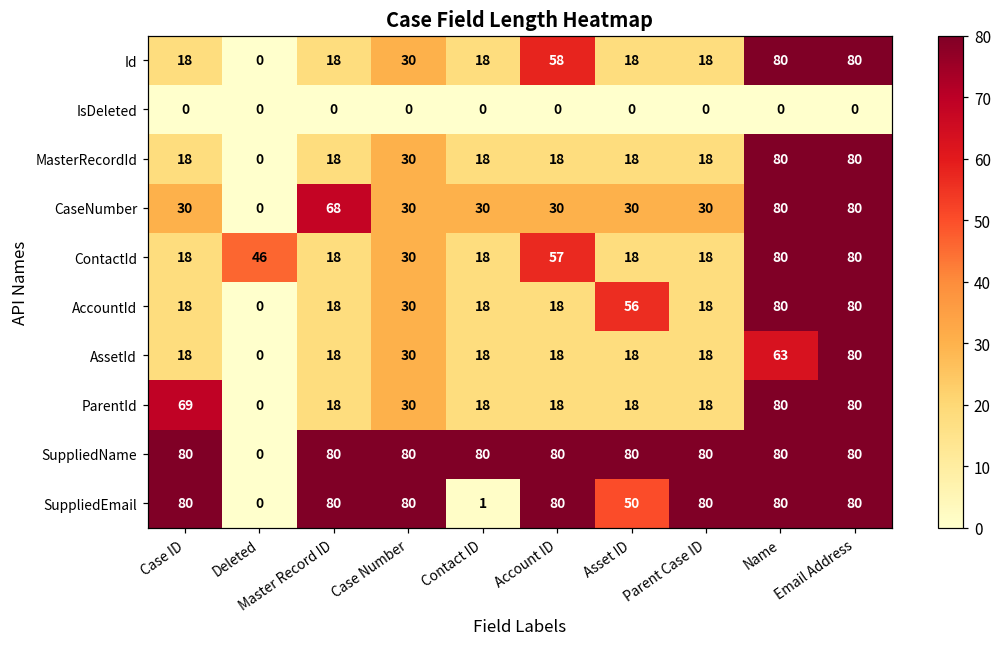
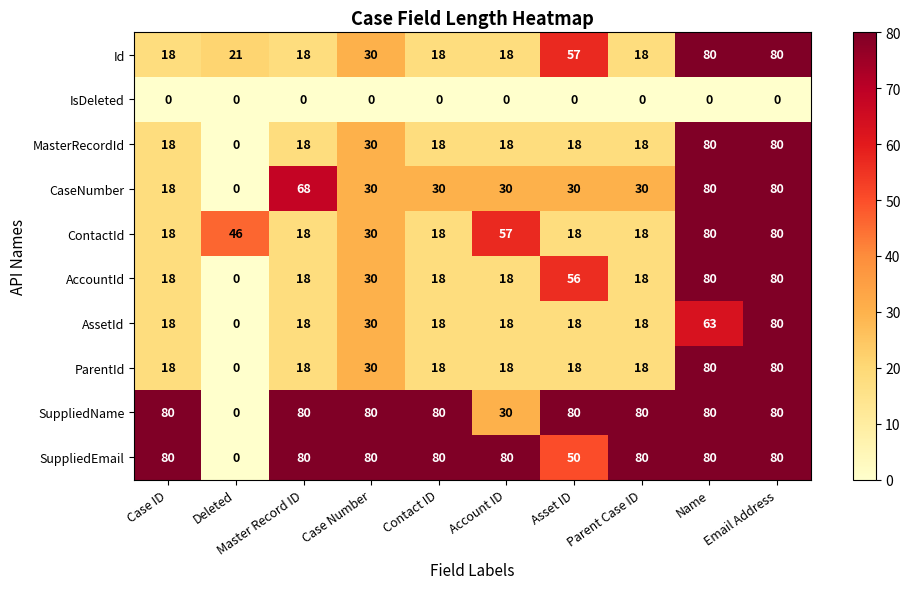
  {
    "Id": {
      "Case ID": 18,
-     "Deleted": 0,
+     "Deleted": 21,
      "Master Record ID": 18,
      "Case Number": 30,
      "Contact ID": 18,
-     "Account ID": 58,
-     "Asset ID": 18,
+     "Account ID": 18,
+     "Asset ID": 57,
      "Parent Case ID": 18,
      "Name": 80,
      "Email Address": 80
    },
    "IsDeleted": {
      "Case ID": 0,
      "Deleted": 0,
      "Master Record ID": 0,
      "Case Number": 0,
      "Contact ID": 0,
      "Account ID": 0,
      "Asset ID": 0,
      "Parent Case ID": 0,
      "Name": 0,
      "Email Address": 0
    },
    "MasterRecordId": {
      "Case ID": 18,
      "Deleted": 0,
      "Master Record ID": 18,
      "Case Number": 30,
      "Contact ID": 18,
      "Account ID": 18,
      "Asset ID": 18,
      "Parent Case ID": 18,
      "Name": 80,
      "Email Address": 80
    },
    "CaseNumber": {
-     "Case ID": 30,
+     "Case ID": 18,
      "Deleted": 0,
      "Master Record ID": 68,
      "Case Number": 30,
      "Contact ID": 30,
      "Account ID": 30,
      "Asset ID": 30,
      "Parent Case ID": 30,
      "Name": 80,
      "Email Address": 80
    },
    "ContactId": {
      "Case ID": 18,
      "Deleted": 46,
      "Master Record ID": 18,
      "Case Number": 30,
      "Contact ID": 18,
      "Account ID": 57,
      "Asset ID": 18,
      "Parent Case ID": 18,
      "Name": 80,
      "Email Address": 80
    },
    "AccountId": {
      "Case ID": 18,
      "Deleted": 0,
      "Master Record ID": 18,
      "Case Number": 30,
      "Contact ID": 18,
      "Account ID": 18,
      "Asset ID": 56,
      "Parent Case ID": 18,
      "Name": 80,
      "Email Address": 80
    },
    "AssetId": {
      "Case ID": 18,
      "Deleted": 0,
      "Master Record ID": 18,
      "Case Number": 30,
      "Contact ID": 18,
      "Account ID": 18,
      "Asset ID": 18,
      "Parent Case ID": 18,
      "Name": 63,
      "Email Address": 80
    },
    "ParentId": {
-     "Case ID": 69,
+     "Case ID": 18,
      "Deleted": 0,
      "Master Record ID": 18,
      "Case Number": 30,
      "Contact ID": 18,
      "Account ID": 18,
      "Asset ID": 18,
      "Parent Case ID": 18,
      "Name": 80,
      "Email Address": 80
    },
    "SuppliedName": {
      "Case ID": 80,
      "Deleted": 0,
      "Master Record ID": 80,
      "Case Number": 80,
      "Contact ID": 80,
-     "Account ID": 80,
+     "Account ID": 30,
      "Asset ID": 80,
      "Parent Case ID": 80,
      "Name": 80,
      "Email Address": 80
    },
    "SuppliedEmail": {
      "Case ID": 80,
      "Deleted": 0,
      "Master Record ID": 80,
      "Case Number": 80,
-     "Contact ID": 1,
+     "Contact ID": 80,
      "Account ID": 80,
      "Asset ID": 50,
      "Parent Case ID": 80,
      "Name": 80,
      "Email Address": 80
    }
  }
